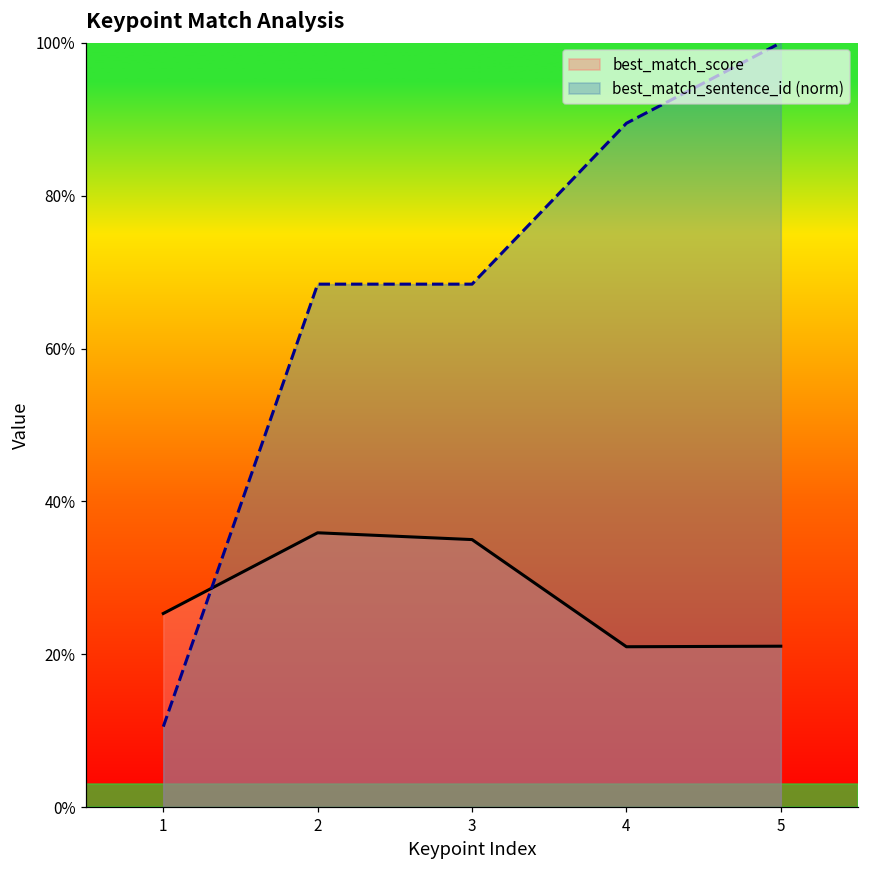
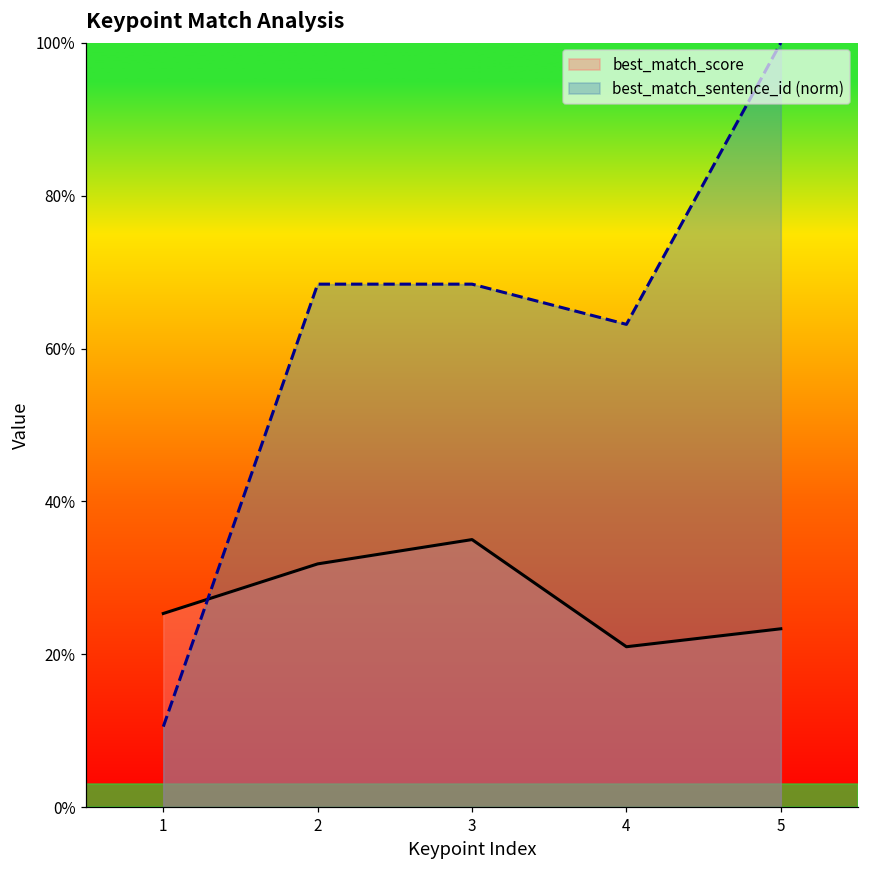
  {
    "best_match_score": {
      "1": "25%",
-     "2": "36%",
+     "2": "32%",
      "3": "35%",
      "4": "21%",
-     "5": "21%"
+     "5": "23%"
    },
    "best_match_sentence_id (norm)": {
      "1": "11%",
      "2": "68%",
      "3": "68%",
-     "4": "89%",
+     "4": "63%",
      "5": "100%"
    }
  }
